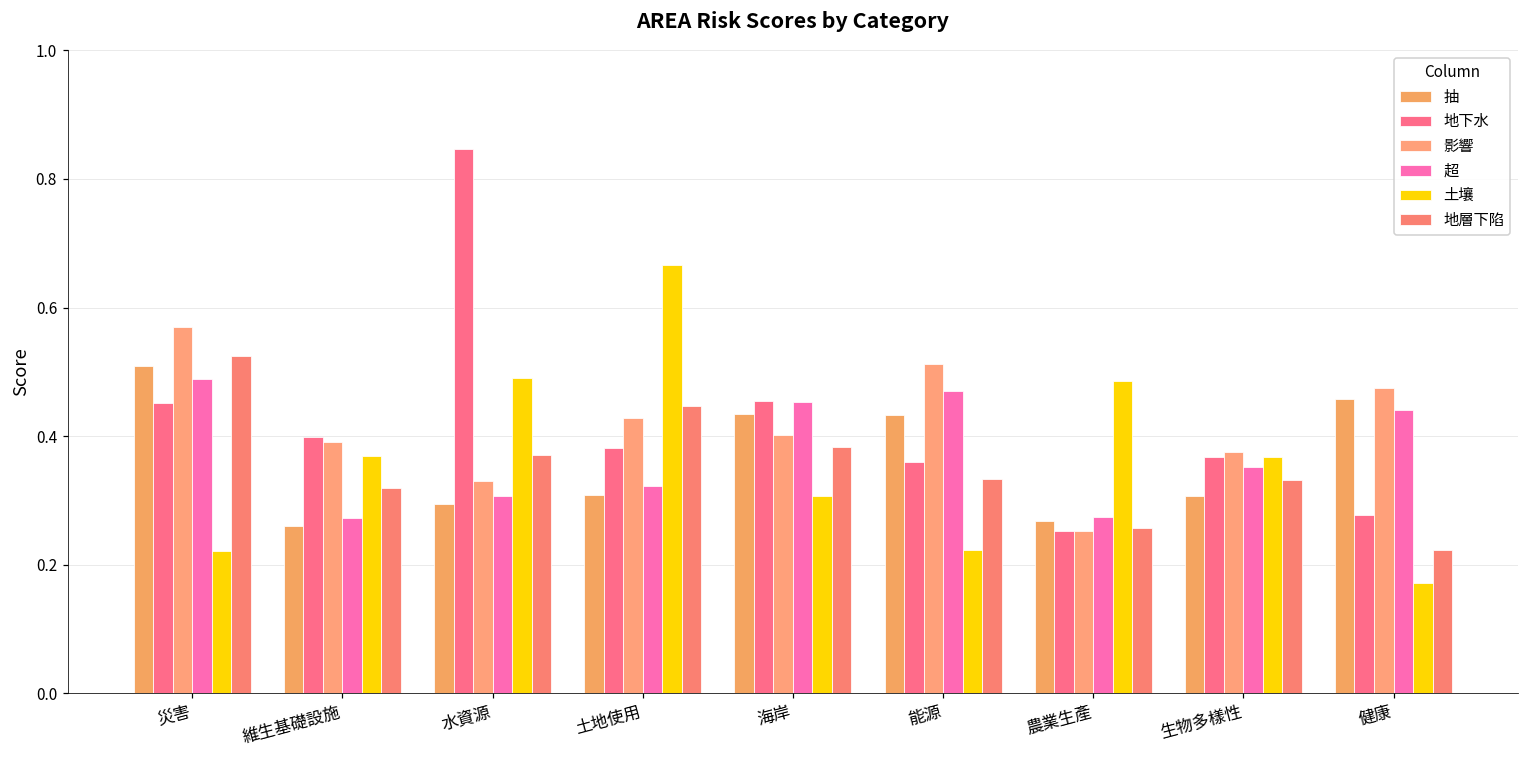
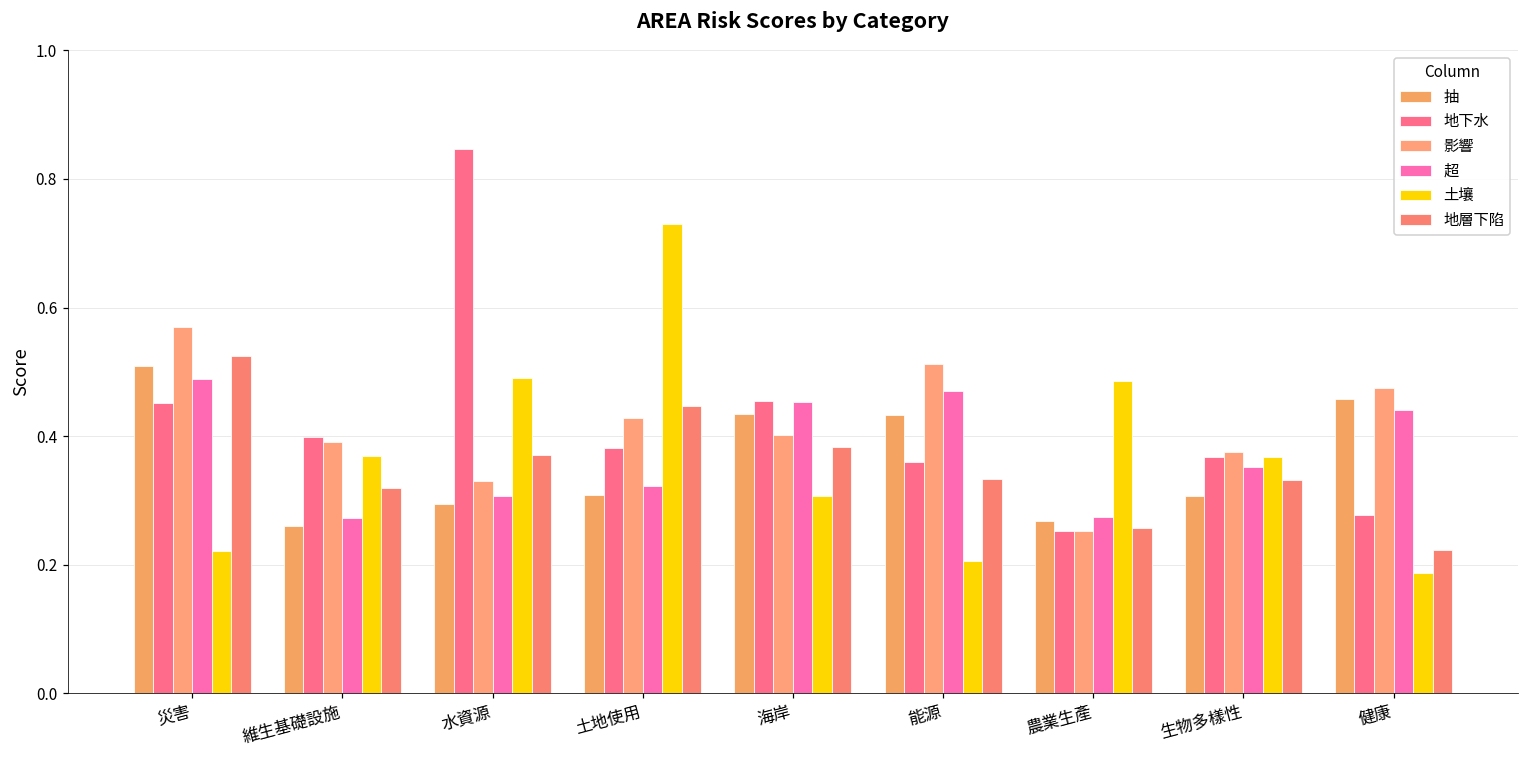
  {
    "土壤": {
      "災害": 0.22,
      "維生基礎設施": 0.37,
      "水資源": 0.49,
-     "土地使用": 0.67,
+     "土地使用": 0.73,
      "海岸": 0.31,
-     "能源": 0.22,
+     "能源": 0.21,
      "農業生產": 0.49,
      "生物多樣性": 0.37,
-     "健康": 0.17
+     "健康": 0.19
    }
  }
